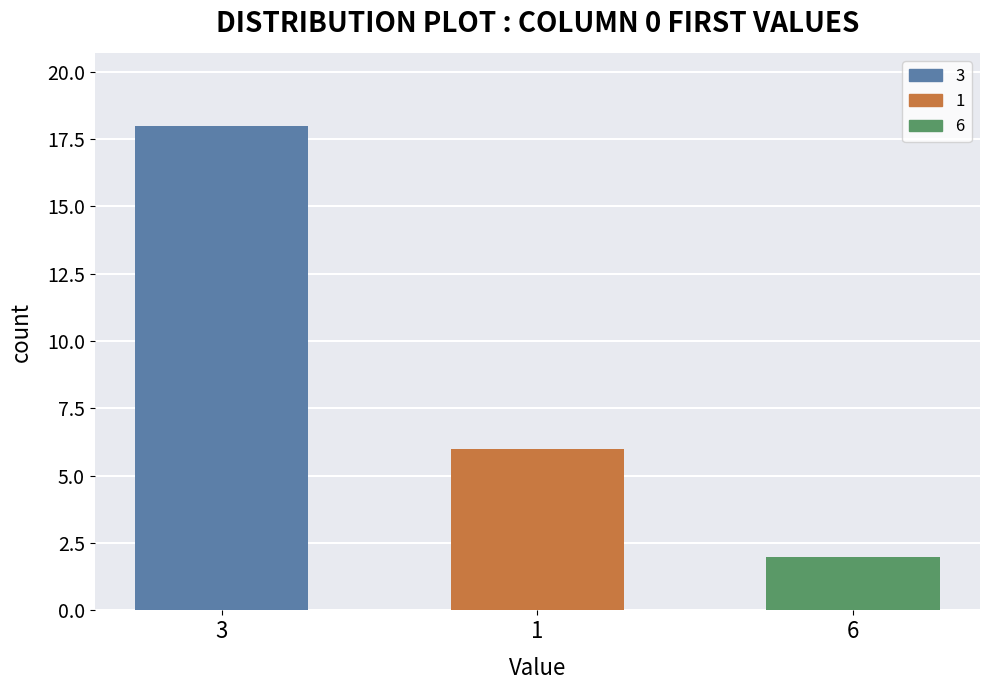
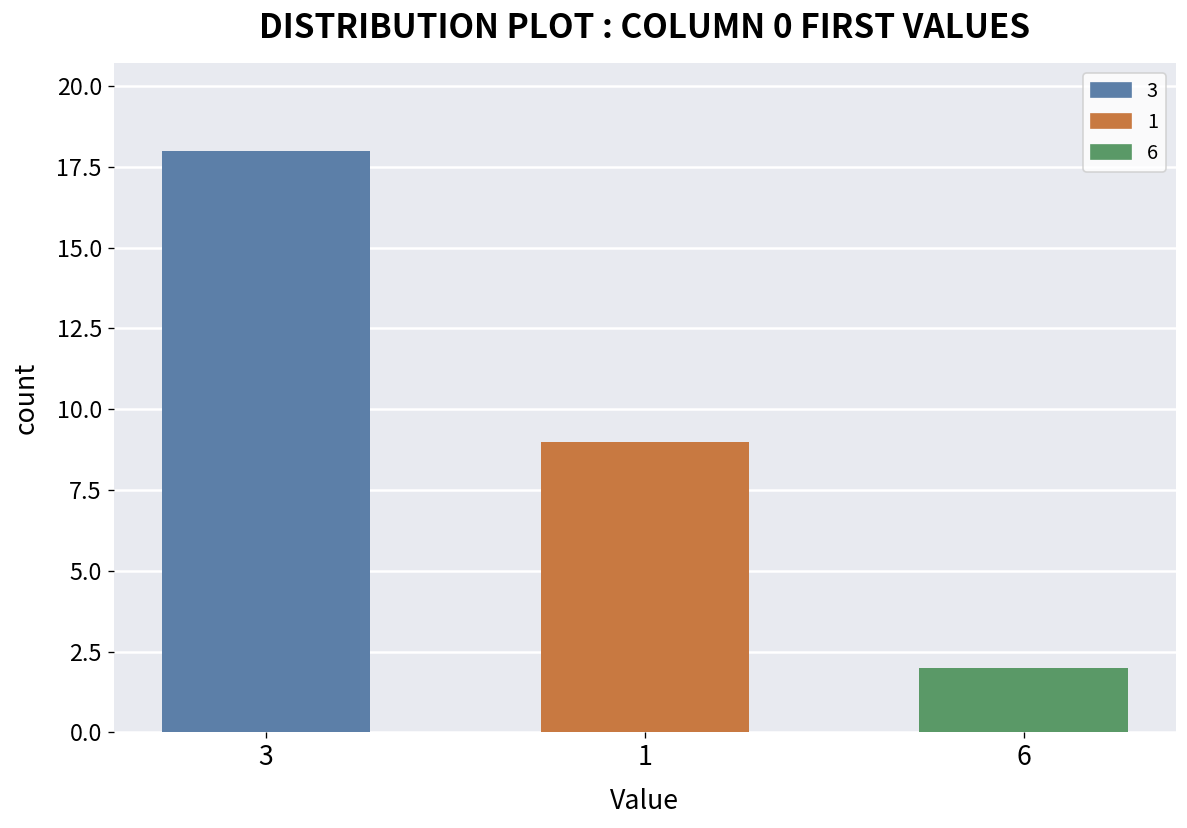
  {
    "3": 18,
-   "1": 6,
+   "1": 9,
    "6": 2
  }
